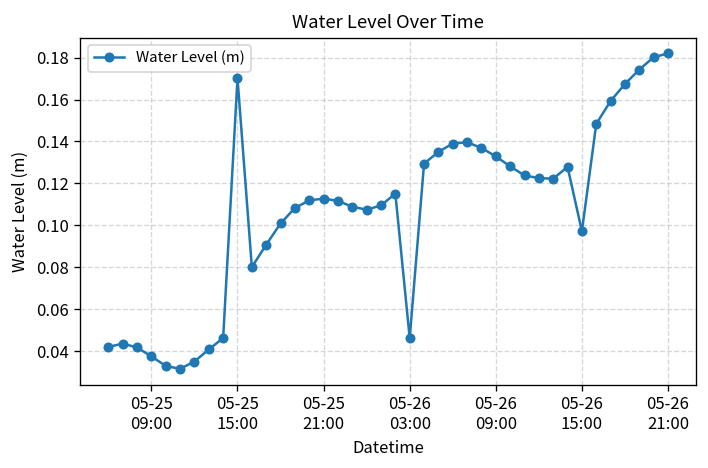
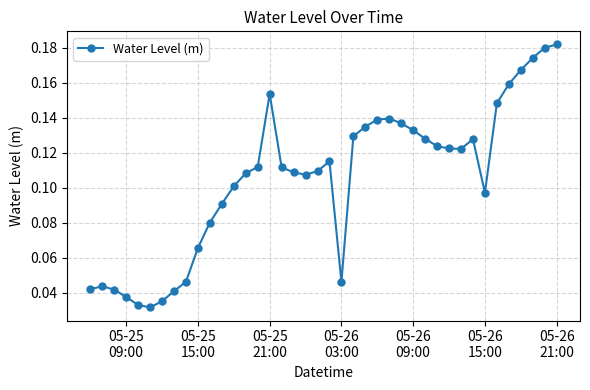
  {
    "05-25 09:00": 0.037,
-   "05-25 15:00": 0.170,
-   "05-25 21:00": 0.113,
+   "05-25 15:00": 0.066,
+   "05-25 21:00": 0.154,
    "05-26 03:00": 0.046,
    "05-26 09:00": 0.133,
    "05-26 15:00": 0.097,
    "05-26 21:00": 0.182
  }
